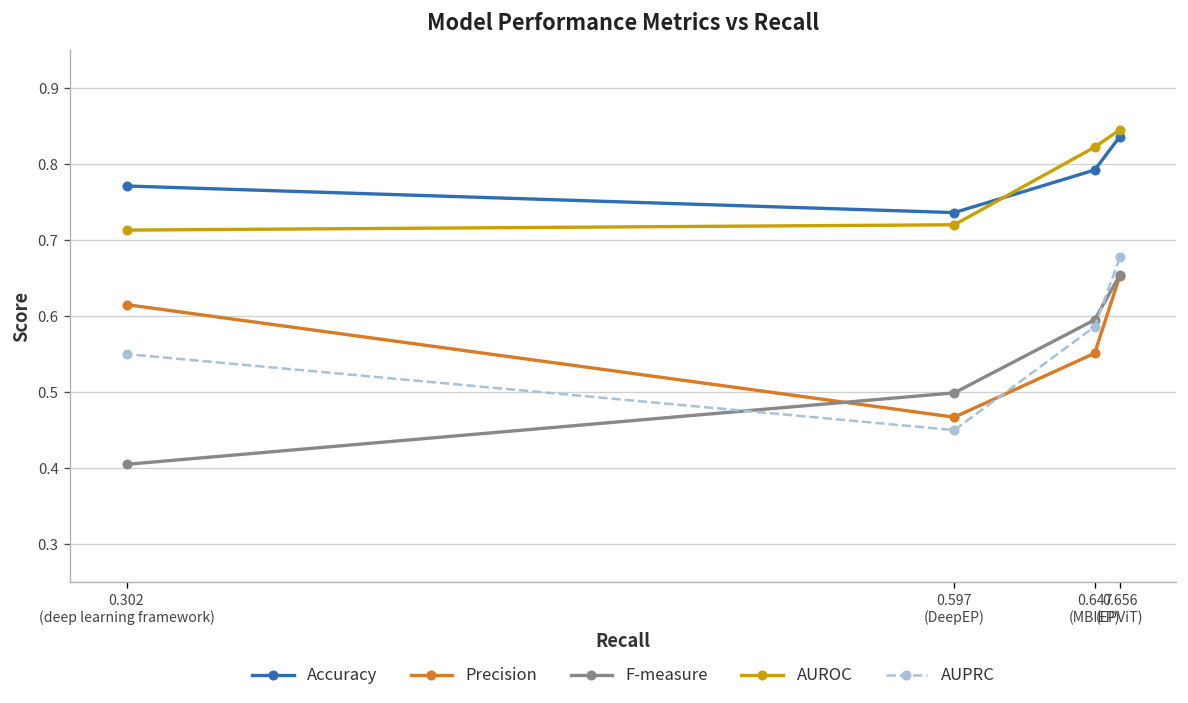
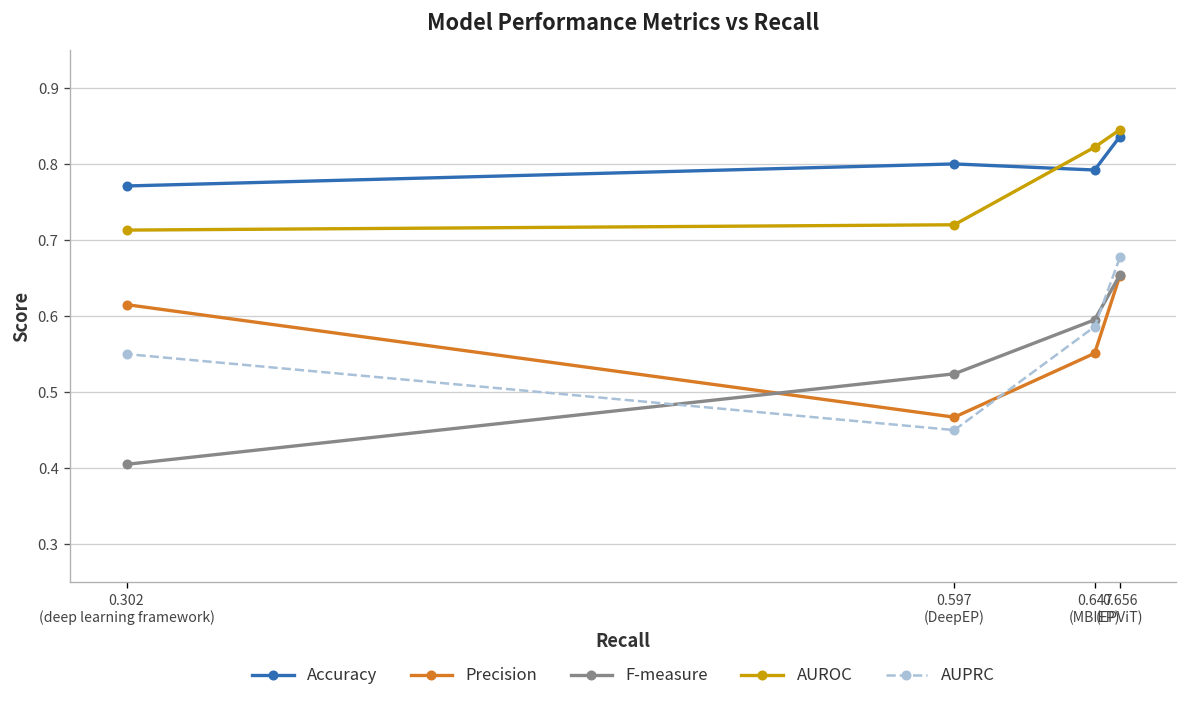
  {
    "Accuracy": {
      "0.302 (deep learning framework)": 0.77,
-     "0.597 (DeepEP)": 0.74
+     "0.597 (DeepEP)": 0.80
    },
    "F-measure": {
      "0.302 (deep learning framework)": 0.41,
-     "0.597 (DeepEP)": 0.50
+     "0.597 (DeepEP)": 0.52
    },
    "AUPRC": {
      "0.302 (deep learning framework)": 0.55,
      "0.597 (DeepEP)": 0.45
    }
  }
